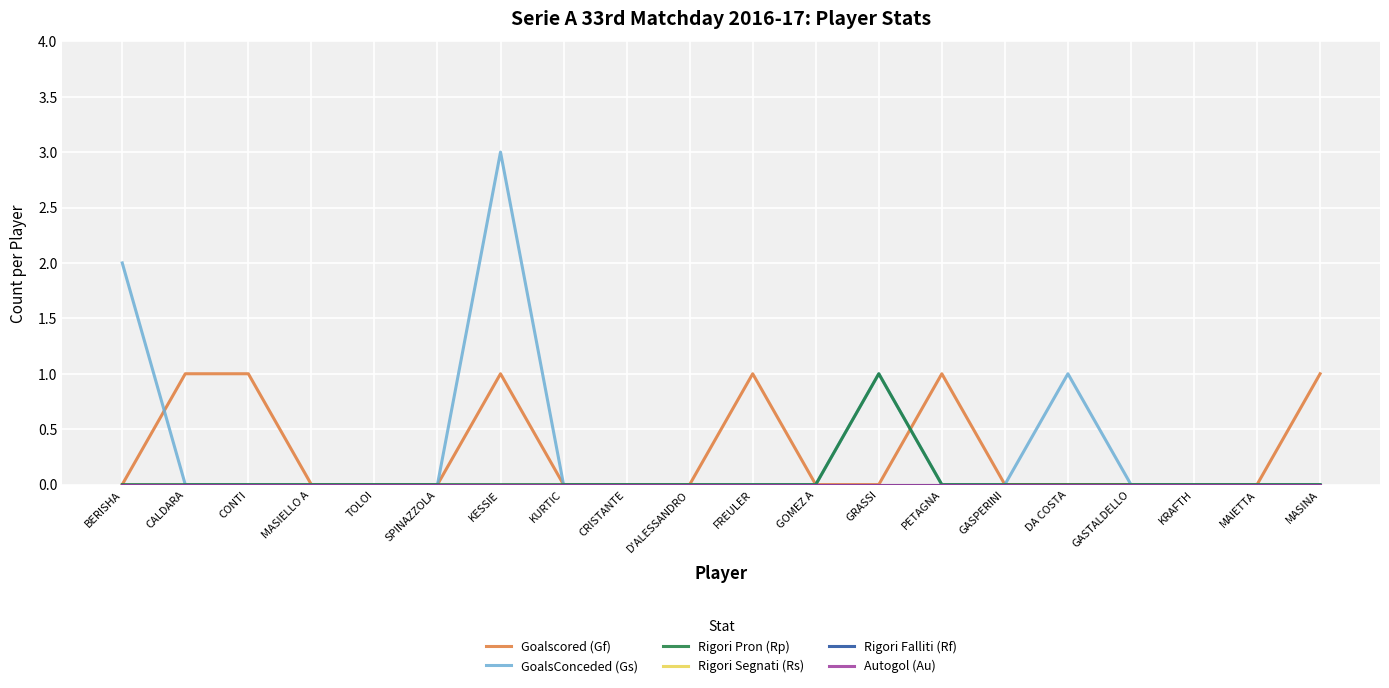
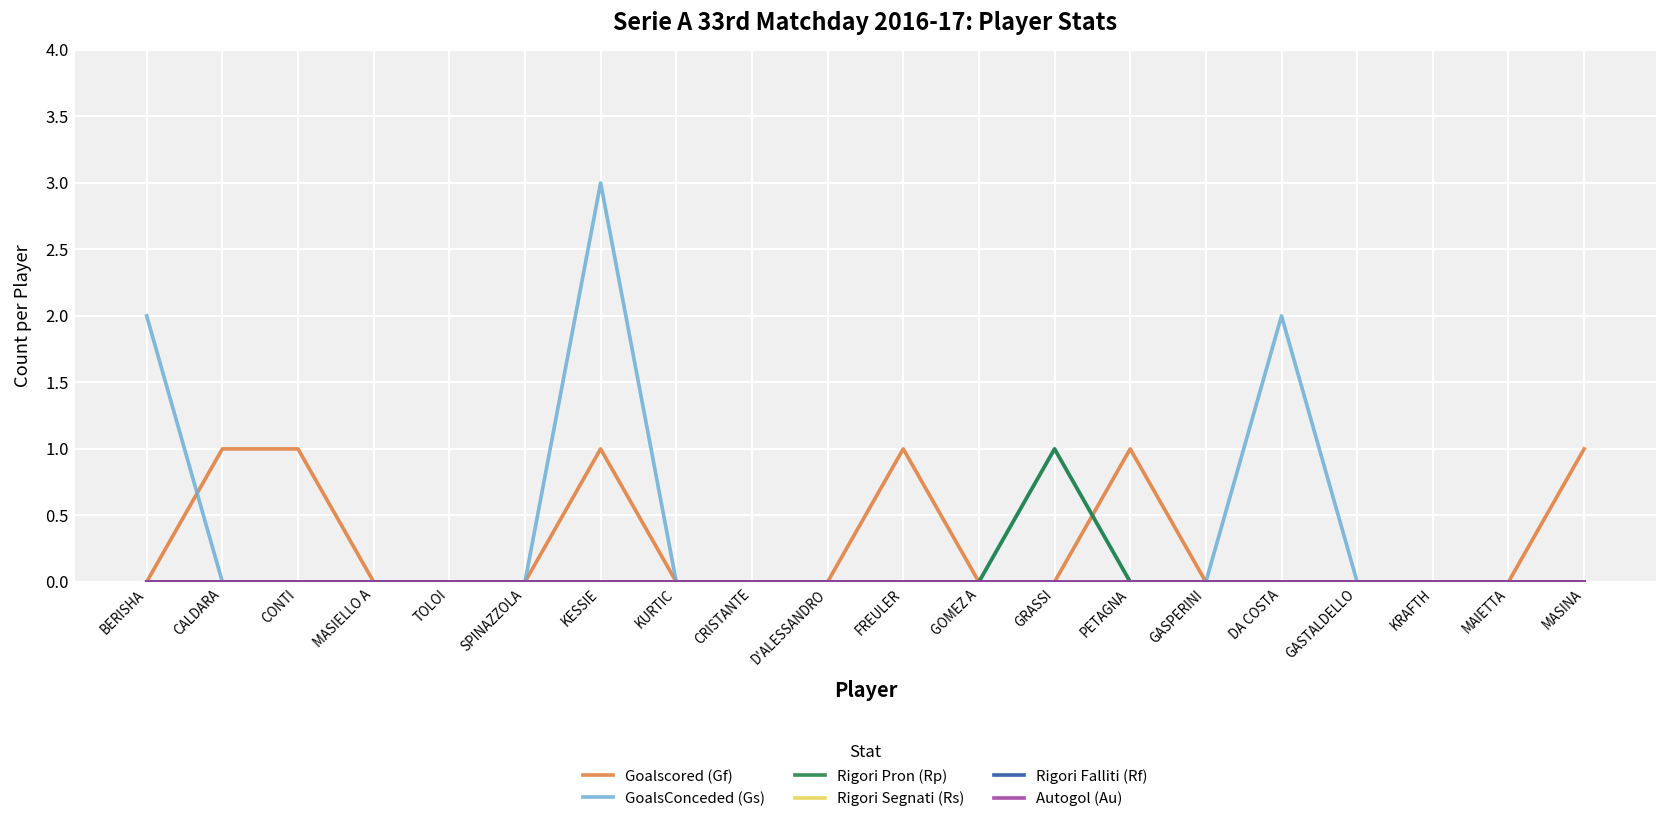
  {
    "Goalscored (Gf)": {
      "CALDARA": 1,
      "CONTI": 1,
      "KESSIE": 1,
      "FREULER": 1,
      "PETAGNA": 1,
      "MASINA": 1
    },
    "GoalsConceded (Gs)": {
      "BERISHA": 2,
      "KESSIE": 3,
-     "DA COSTA": 1
+     "DA COSTA": 2
    }
  }
